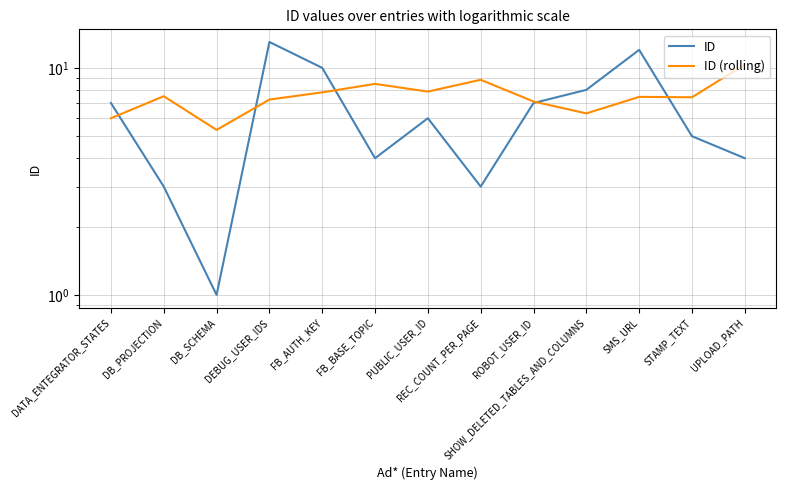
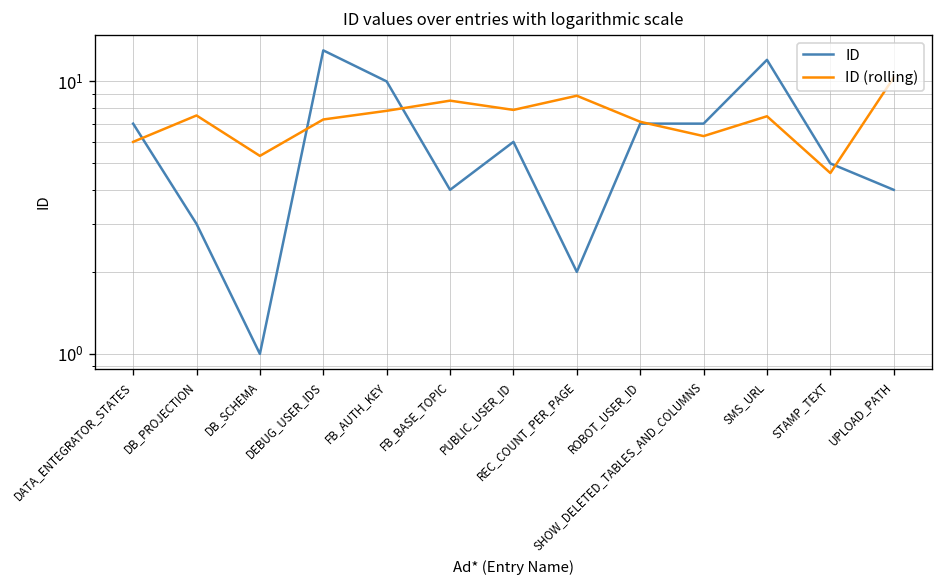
  {
    "ID": {
      "DATA_ENTEGRATOR_STATES": 7,
      "DB_PROJECTION": 3,
      "DB_SCHEMA": 1,
      "DEBUG_USER_IDS": 13,
      "FB_AUTH_KEY": 10,
      "FB_BASE_TOPIC": 4,
      "PUBLIC_USER_ID": 6,
-     "REC_COUNT_PER_PAGE": 3,
-     "SHOW_DELETED_TABLES_AND_COLUMNS": 8,
+     "REC_COUNT_PER_PAGE": 2,
+     "SHOW_DELETED_TABLES_AND_COLUMNS": 7,
      "SMS_URL": 12,
      "STAMP_TEXT": 5,
      "UPLOAD_PATH": 4
    },
    "ID (rolling)": {
      "DATA_ENTEGRATOR_STATES": 6.0,
      "DB_PROJECTION": 7.5,
      "DB_SCHEMA": 5.3,
      "DEBUG_USER_IDS": 7.3,
      "FB_AUTH_KEY": 7.8,
      "FB_BASE_TOPIC": 8.5,
      "PUBLIC_USER_ID": 7.9,
      "REC_COUNT_PER_PAGE": 8.9,
      "SHOW_DELETED_TABLES_AND_COLUMNS": 6.3,
      "SMS_URL": 7.5,
-     "STAMP_TEXT": 7.4
+     "STAMP_TEXT": 4.6
    }
  }
